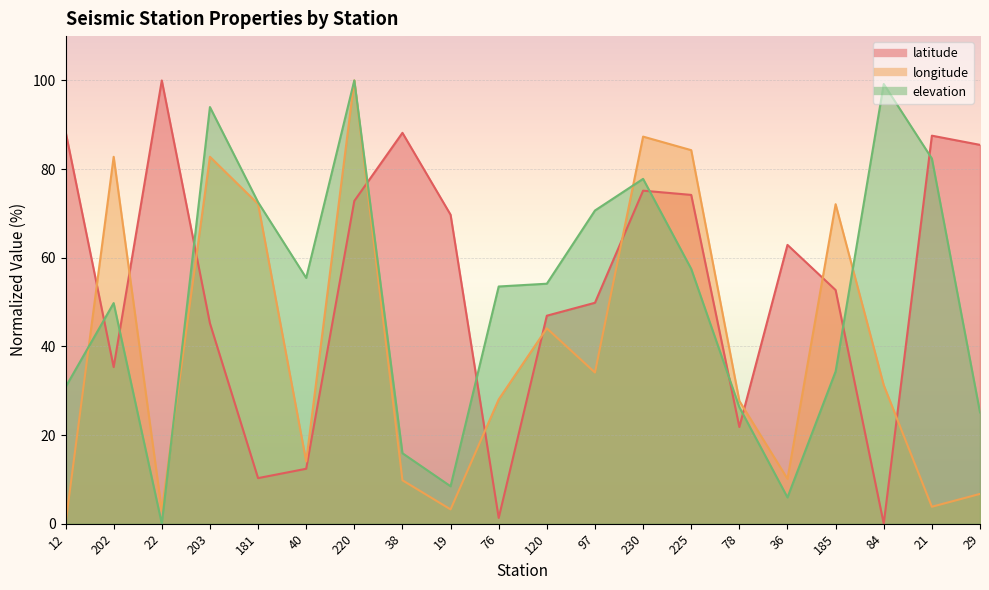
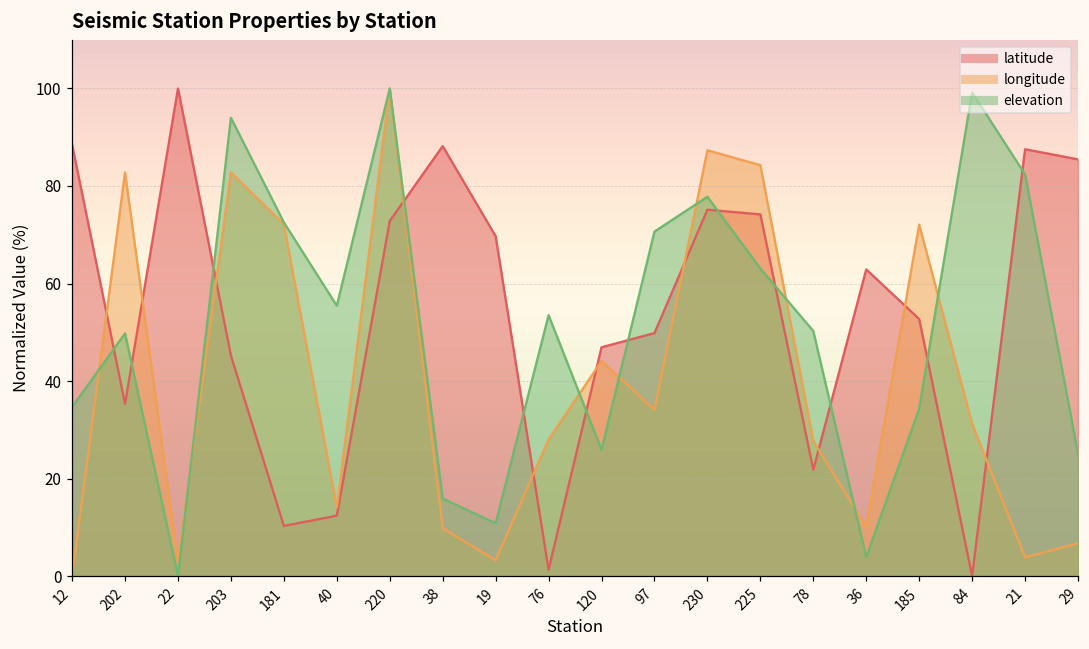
  {
    "elevation": {
-     "12": 31,
+     "12": 35,
      "202": 50,
      "22": 0,
      "203": 94,
      "40": 55,
      "38": 16,
-     "19": 8,
+     "19": 11,
      "76": 54,
-     "120": 54,
+     "120": 26,
      "97": 71,
      "230": 78,
-     "225": 57,
-     "78": 26,
-     "36": 6,
+     "225": 63,
+     "78": 50,
+     "36": 4,
      "185": 34,
      "21": 82,
      "29": 25
    }
  }
